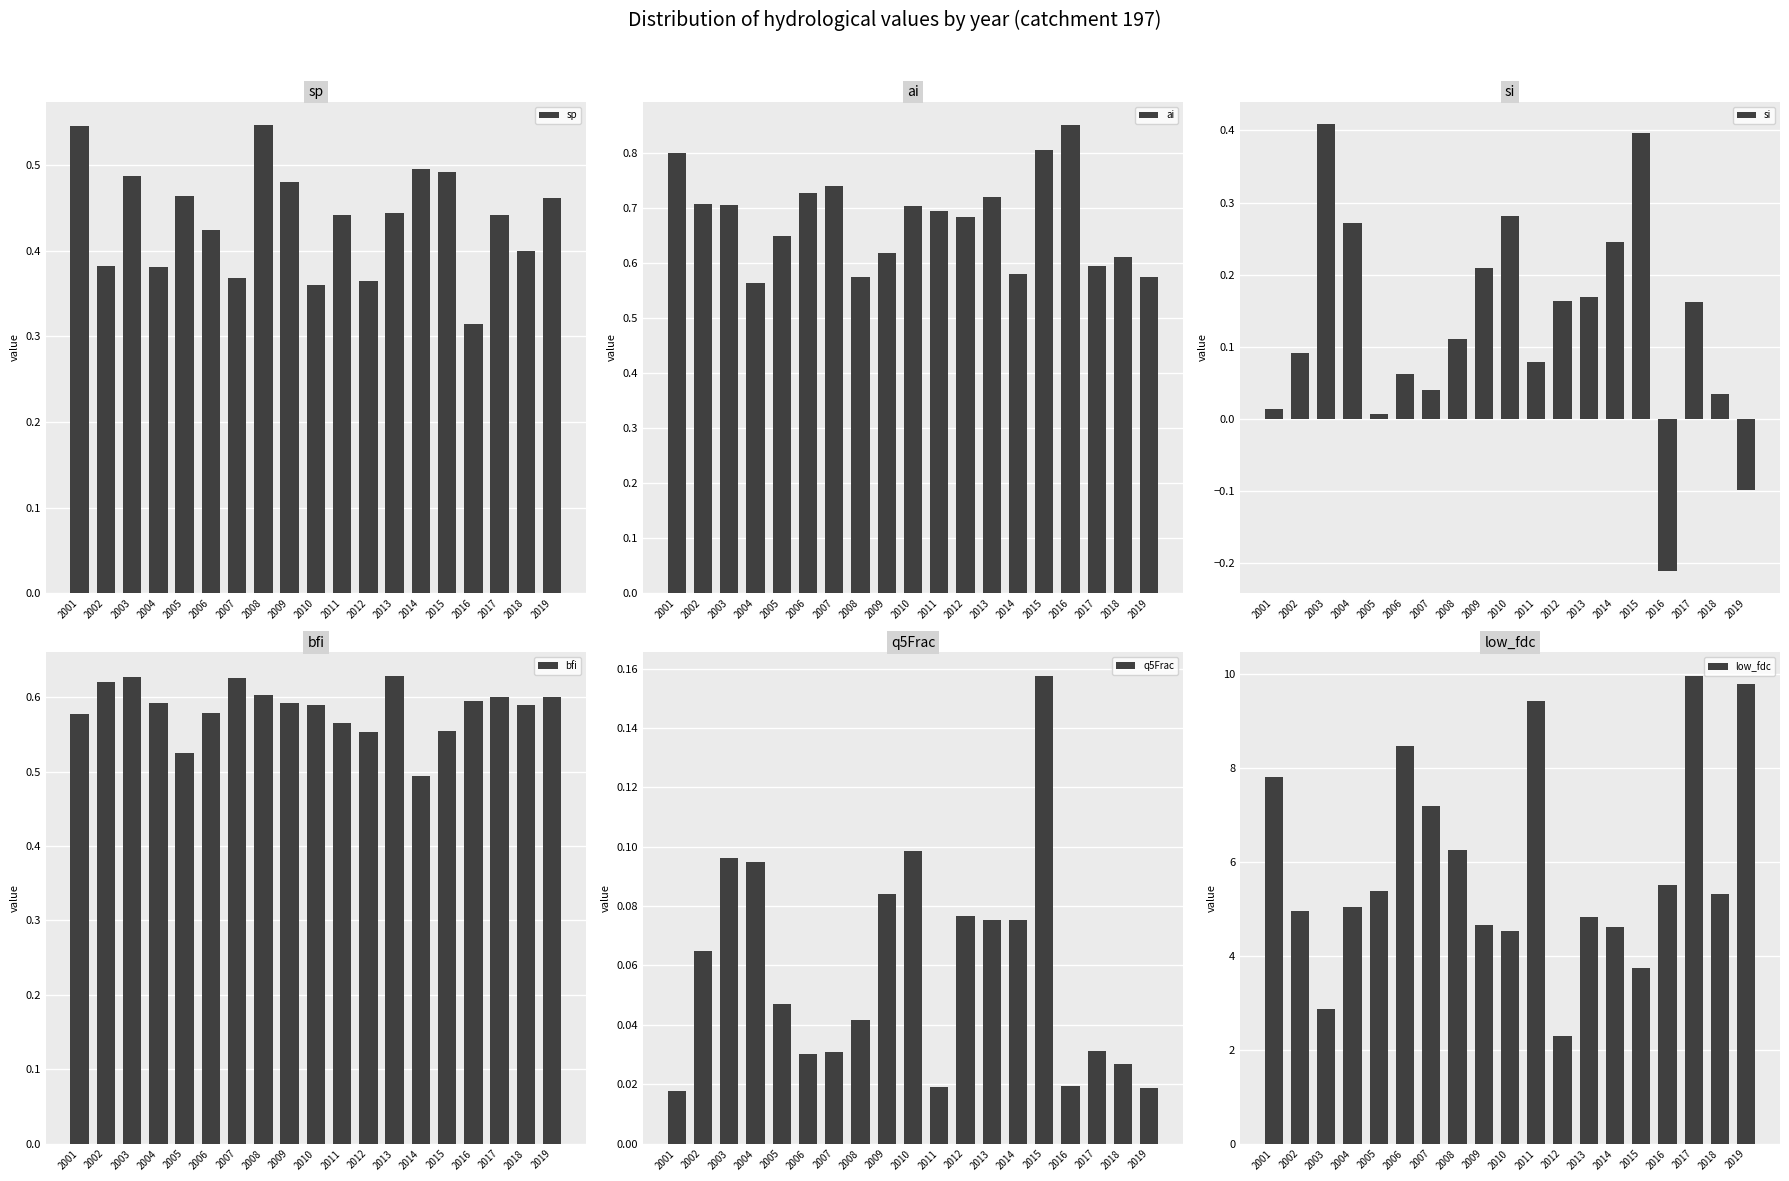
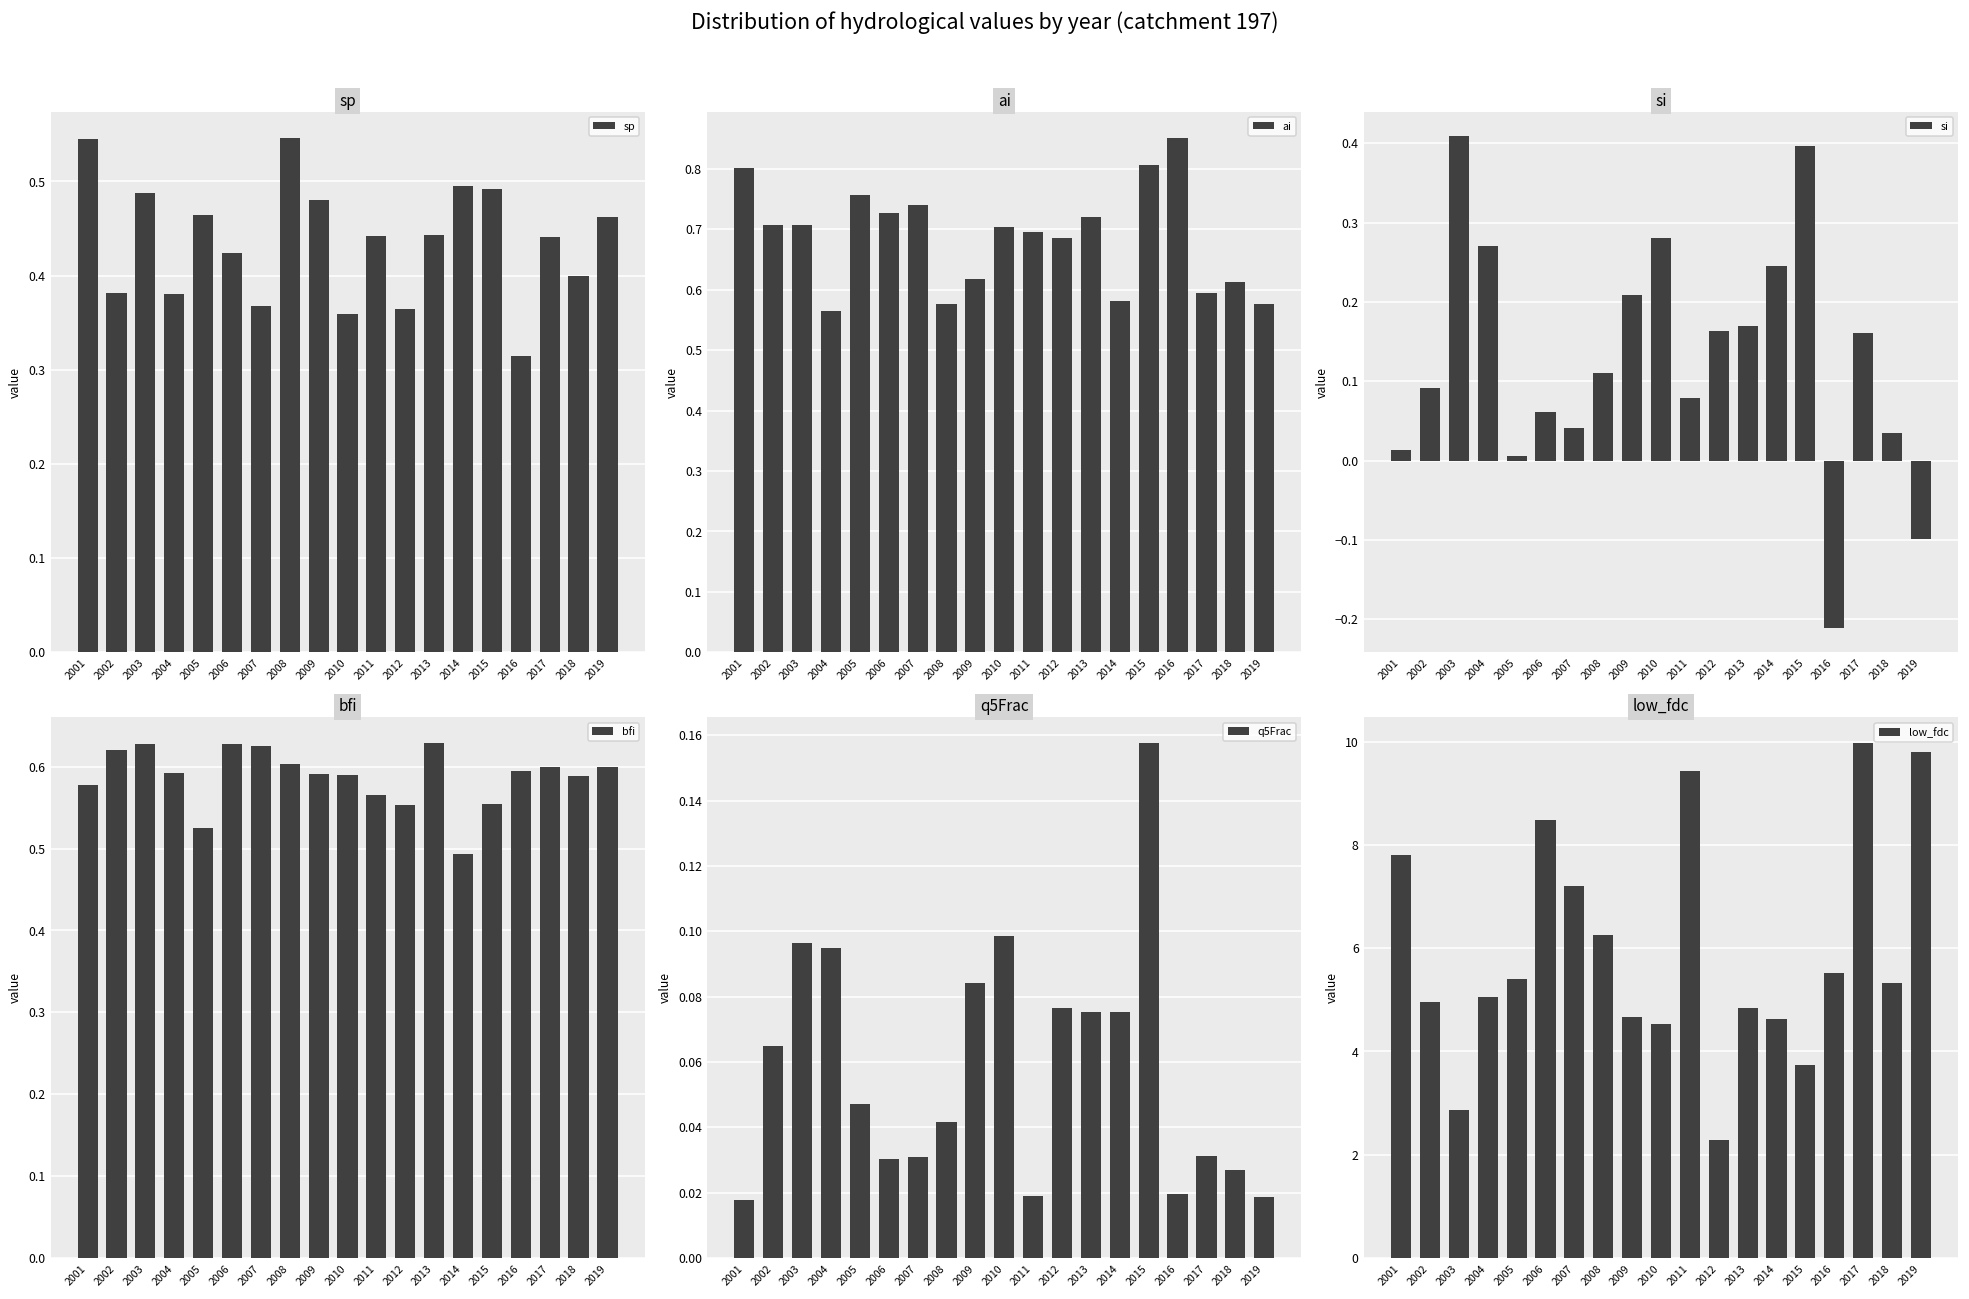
  {
    "sp": {
      "2001": 0.55,
      "2002": 0.38,
      "2003": 0.49,
      "2004": 0.38,
      "2005": 0.46,
      "2006": 0.42,
      "2007": 0.37,
      "2008": 0.55,
      "2009": 0.48,
      "2010": 0.36,
      "2011": 0.44,
      "2012": 0.36,
      "2013": 0.44,
      "2014": 0.50,
      "2015": 0.49,
      "2016": 0.31,
      "2017": 0.44,
      "2018": 0.40,
      "2019": 0.46
    },
    "ai": {
      "2001": 0.80,
      "2002": 0.71,
      "2003": 0.71,
      "2004": 0.56,
-     "2005": 0.65,
+     "2005": 0.76,
      "2006": 0.73,
      "2007": 0.74,
      "2008": 0.58,
      "2009": 0.62,
      "2010": 0.70,
      "2011": 0.70,
      "2012": 0.68,
      "2013": 0.72,
      "2014": 0.58,
      "2015": 0.81,
      "2016": 0.85,
      "2017": 0.59,
      "2018": 0.61,
      "2019": 0.58
    },
    "si": {
      "2001": 0.01,
      "2002": 0.09,
      "2003": 0.41,
      "2004": 0.27,
      "2005": 0.01,
      "2006": 0.06,
      "2007": 0.04,
      "2008": 0.11,
      "2009": 0.21,
      "2010": 0.28,
      "2011": 0.08,
      "2012": 0.16,
      "2013": 0.17,
      "2014": 0.25,
      "2015": 0.40,
      "2016": -0.21,
      "2017": 0.16,
      "2018": 0.03,
      "2019": -0.10
    },
    "bfi": {
      "2001": 0.58,
      "2002": 0.62,
      "2003": 0.63,
      "2004": 0.59,
      "2005": 0.53,
-     "2006": 0.58,
+     "2006": 0.63,
      "2007": 0.63,
      "2008": 0.60,
      "2009": 0.59,
      "2010": 0.59,
      "2011": 0.57,
      "2012": 0.55,
      "2013": 0.63,
      "2014": 0.49,
      "2015": 0.55,
      "2016": 0.59,
      "2017": 0.60,
      "2018": 0.59,
      "2019": 0.60
    },
    "q5Frac": {
      "2001": 0.018,
      "2002": 0.065,
      "2003": 0.096,
      "2004": 0.095,
      "2005": 0.047,
      "2006": 0.030,
      "2007": 0.031,
      "2008": 0.042,
      "2009": 0.084,
      "2010": 0.099,
      "2011": 0.019,
      "2012": 0.077,
      "2013": 0.075,
      "2014": 0.075,
      "2015": 0.158,
      "2016": 0.020,
      "2017": 0.031,
      "2018": 0.027,
      "2019": 0.019
    },
    "low_fdc": {
      "2001": 7.8,
      "2002": 5.0,
      "2003": 2.9,
      "2004": 5.0,
      "2005": 5.4,
      "2006": 8.5,
      "2007": 7.2,
      "2008": 6.3,
      "2009": 4.7,
      "2010": 4.5,
      "2011": 9.4,
      "2012": 2.3,
      "2013": 4.8,
      "2014": 4.6,
      "2015": 3.7,
      "2016": 5.5,
      "2017": 10.0,
      "2018": 5.3,
      "2019": 9.8
    }
  }
